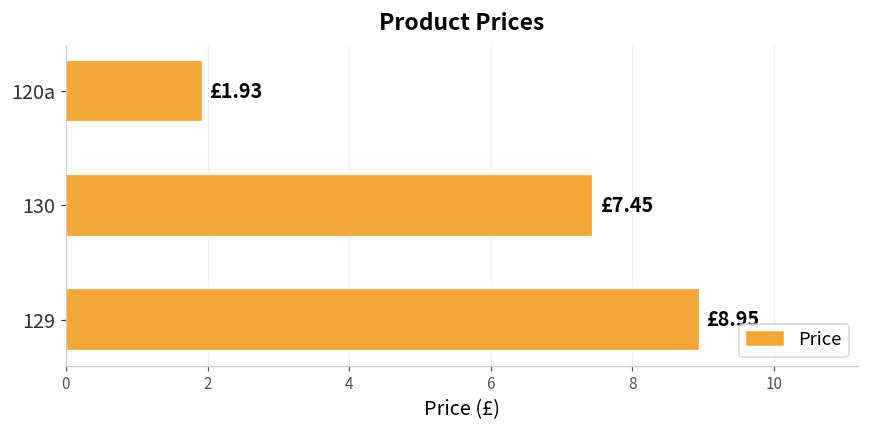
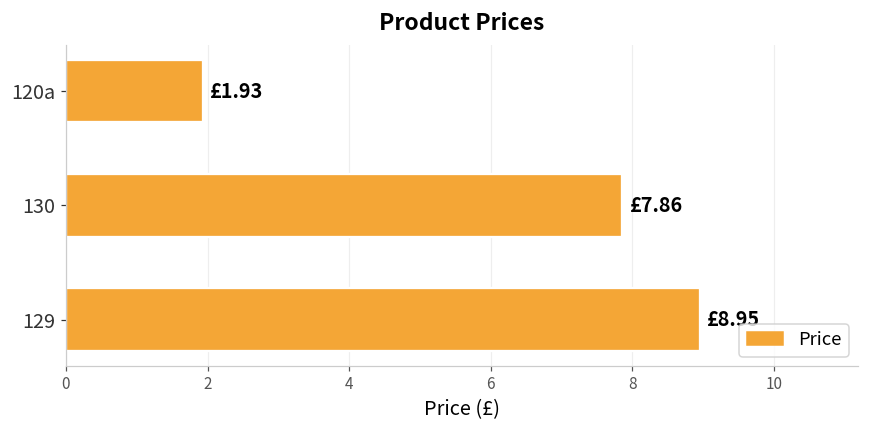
  {
    "120a": "£1.93",
-   "130": "£7.45"
+   "130": "£7.86"
  }
